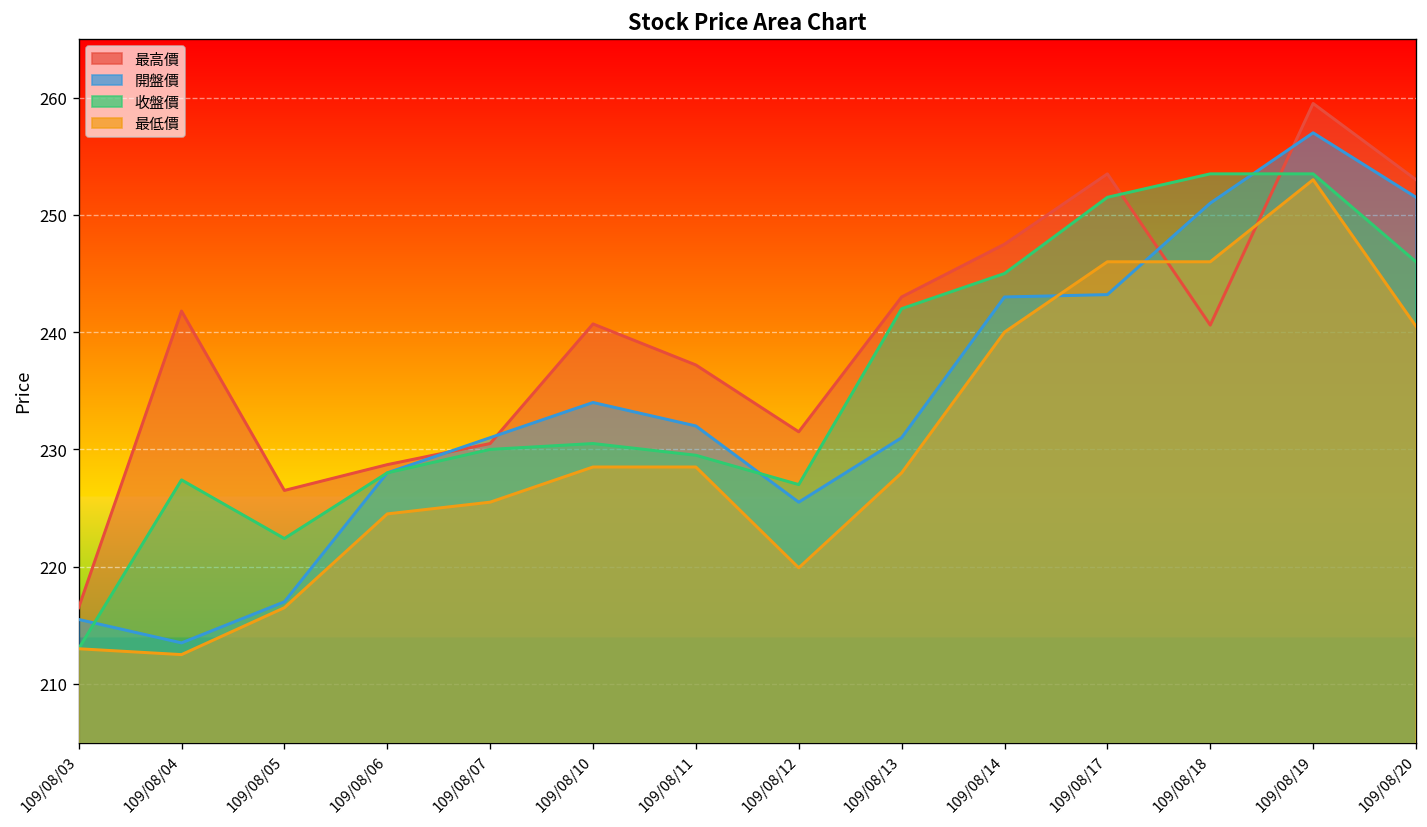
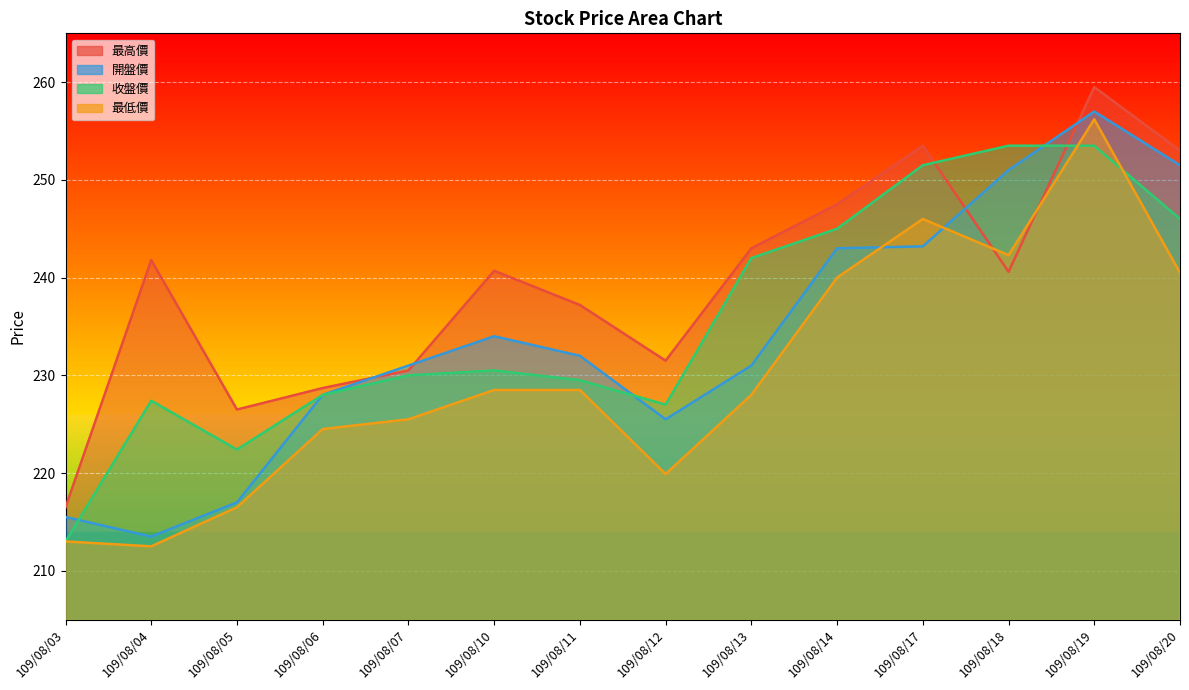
  {
    "最高價": {
      "109/08/03": 217,
      "109/08/04": 242,
      "109/08/05": 227,
      "109/08/06": 229,
      "109/08/07": 231,
      "109/08/10": 241,
      "109/08/11": 237,
      "109/08/12": 232,
      "109/08/13": 243,
      "109/08/14": 248,
      "109/08/17": 254,
      "109/08/18": 241,
      "109/08/19": 260,
      "109/08/20": 253
    },
    "開盤價": {
      "109/08/03": 216,
      "109/08/04": 214,
      "109/08/05": 217,
      "109/08/07": 231,
      "109/08/10": 234,
      "109/08/11": 232,
      "109/08/12": 226,
      "109/08/13": 231,
      "109/08/14": 243,
      "109/08/17": 243,
      "109/08/18": 251,
      "109/08/19": 257,
      "109/08/20": 252
    },
    "收盤價": {
      "109/08/04": 227,
      "109/08/05": 222,
      "109/08/07": 230,
      "109/08/10": 231,
      "109/08/11": 230,
      "109/08/12": 227,
      "109/08/13": 242,
      "109/08/14": 245,
      "109/08/17": 252,
      "109/08/18": 254,
      "109/08/19": 254,
      "109/08/20": 246
    },
    "最低價": {
      "109/08/04": 213,
      "109/08/05": 217,
      "109/08/06": 225,
      "109/08/07": 226,
      "109/08/10": 229,
      "109/08/11": 229,
      "109/08/12": 220,
      "109/08/13": 228,
      "109/08/14": 240,
      "109/08/17": 246,
-     "109/08/18": 246,
-     "109/08/19": 253,
+     "109/08/18": 242,
+     "109/08/19": 256,
      "109/08/20": 241
    }
  }
